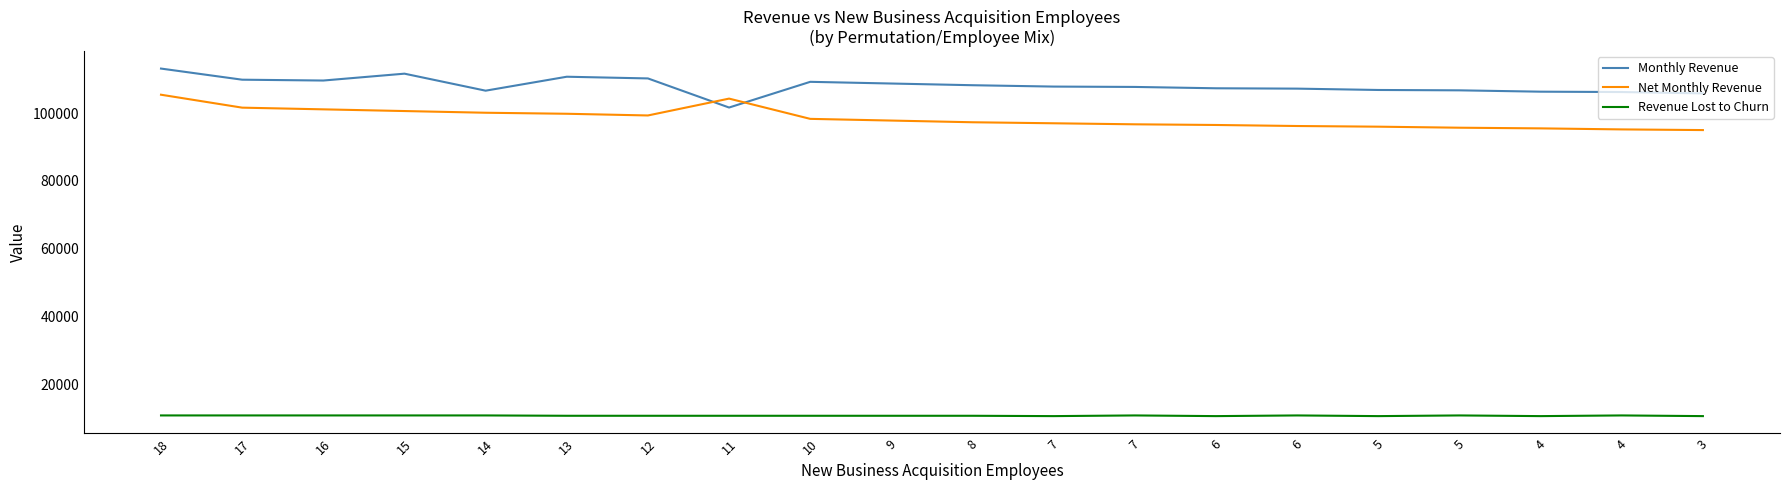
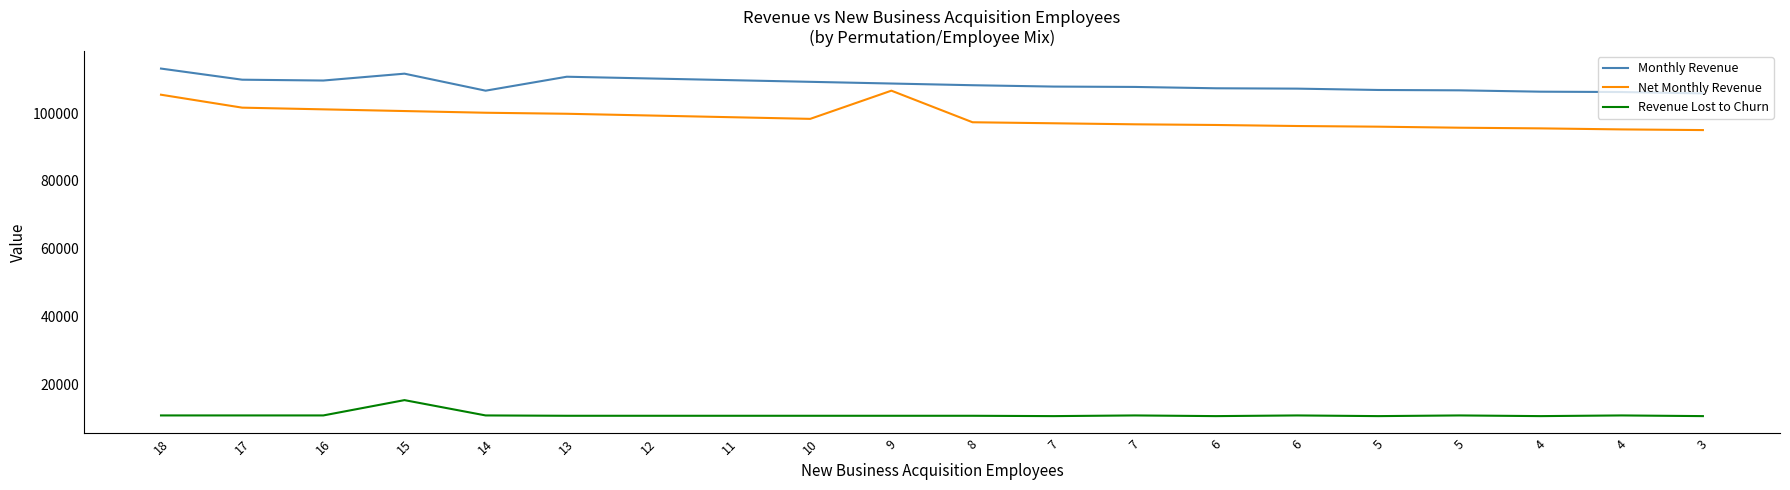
  {
    "Monthly Revenue": {
      "18": 113000,
      "17": 110000,
      "16": 110000,
      "15": 112000,
      "14": 107000,
      "13": 111000,
      "12": 110000,
-     "11": 102000,
+     "11": 110000,
      "10": 109000,
      "9": 109000,
      "8": 108000
    },
    "Net Monthly Revenue": {
      "18": 105000,
      "17": 102000,
      "16": 101000,
      "15": 101000,
      "14": 100000,
      "13": 100000,
      "12": 99000,
-     "11": 104000,
+     "11": 99000,
      "10": 98000,
-     "9": 98000,
+     "9": 107000,
      "8": 97000,
      "3": 95000
    },
    "Revenue Lost to Churn": {
      "18": 11000,
      "17": 11000,
      "16": 11000,
-     "15": 11000,
+     "15": 16000,
      "14": 11000,
      "13": 11000,
      "12": 11000,
      "11": 11000,
      "10": 11000,
      "9": 11000,
      "8": 11000,
      "3": 11000
    }
  }
